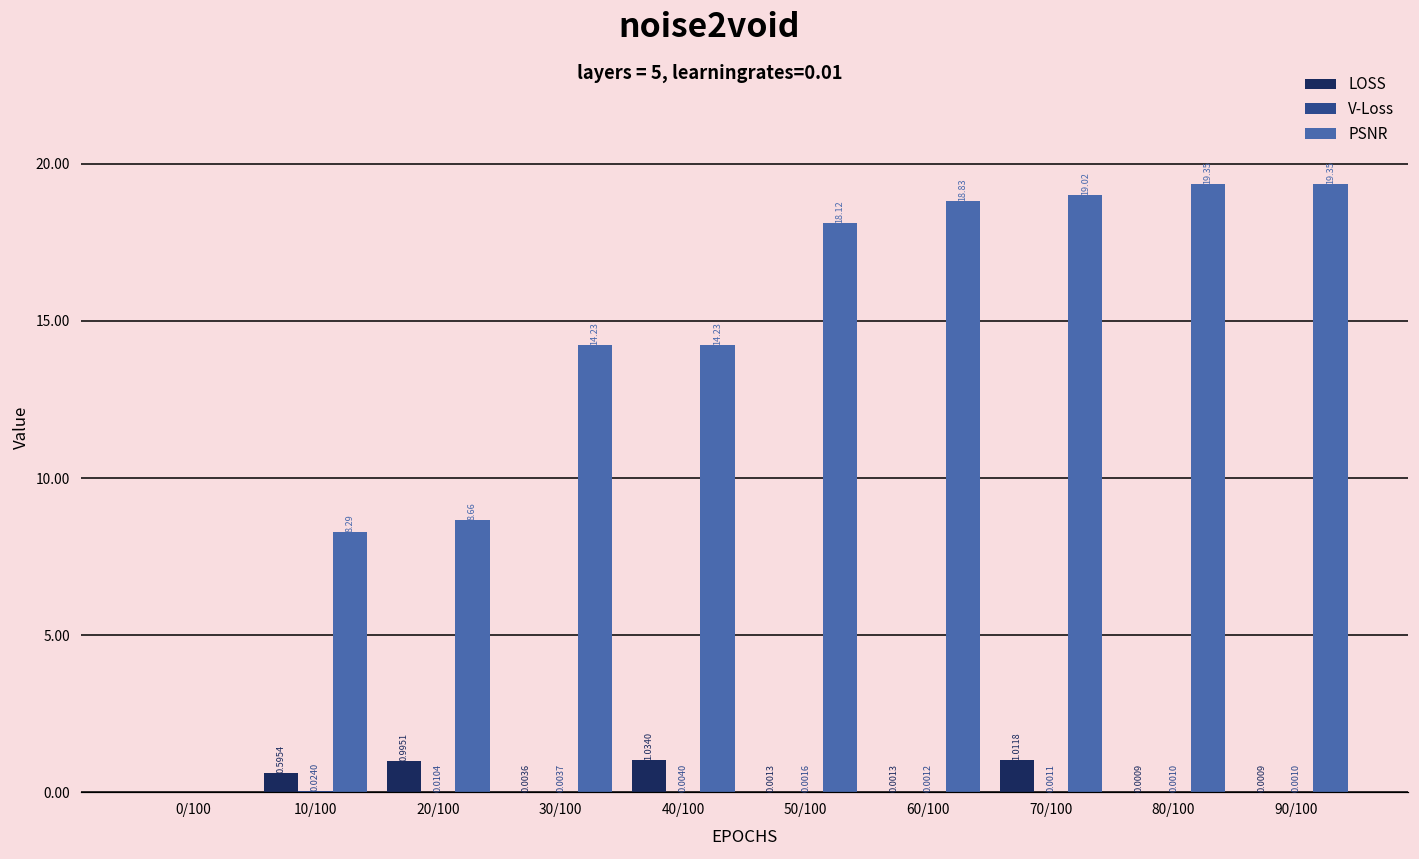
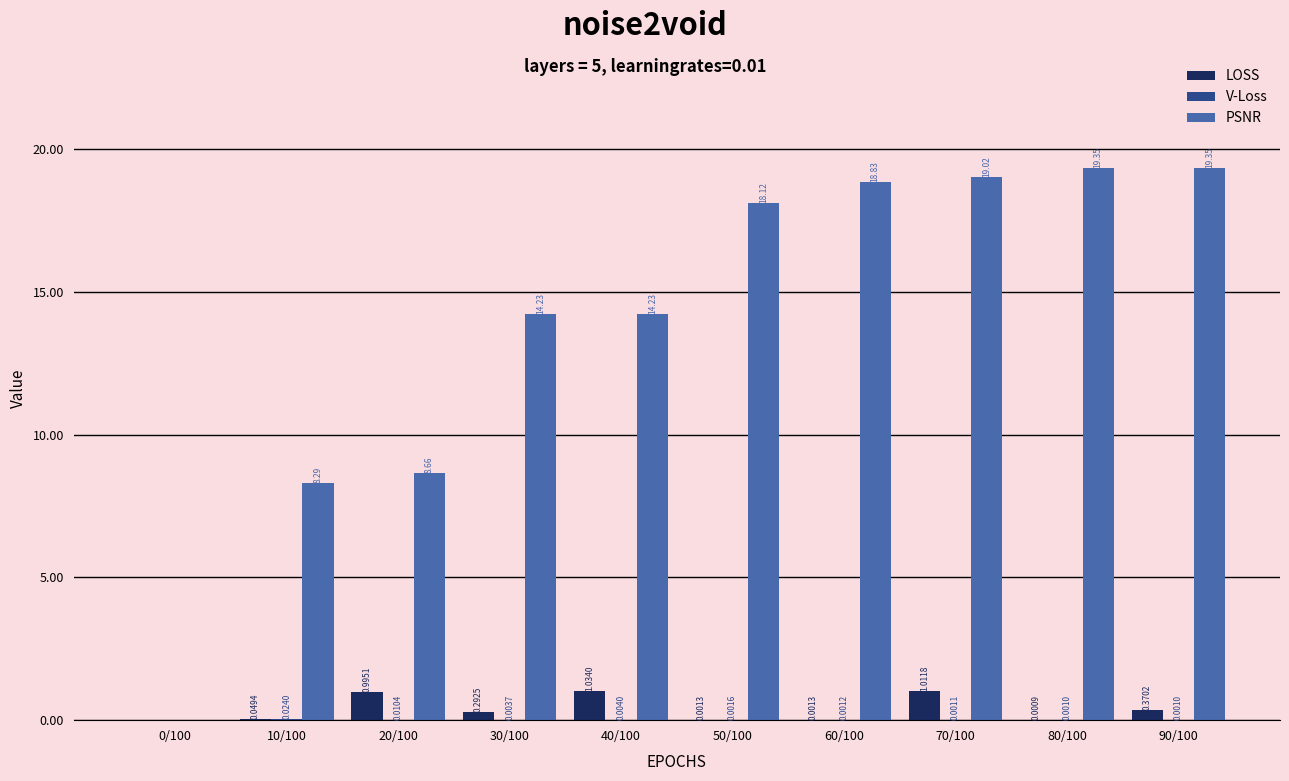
  {
    "LOSS": {
-     "10/100": 0.5954,
+     "10/100": 0.0494,
      "20/100": 0.9951,
-     "30/100": 0.0036,
+     "30/100": 0.2925,
      "40/100": 1.0340,
      "50/100": 0.0013,
      "60/100": 0.0013,
      "70/100": 1.0118,
      "80/100": 0.0009,
-     "90/100": 0.0009
+     "90/100": 0.3702
    }
  }
